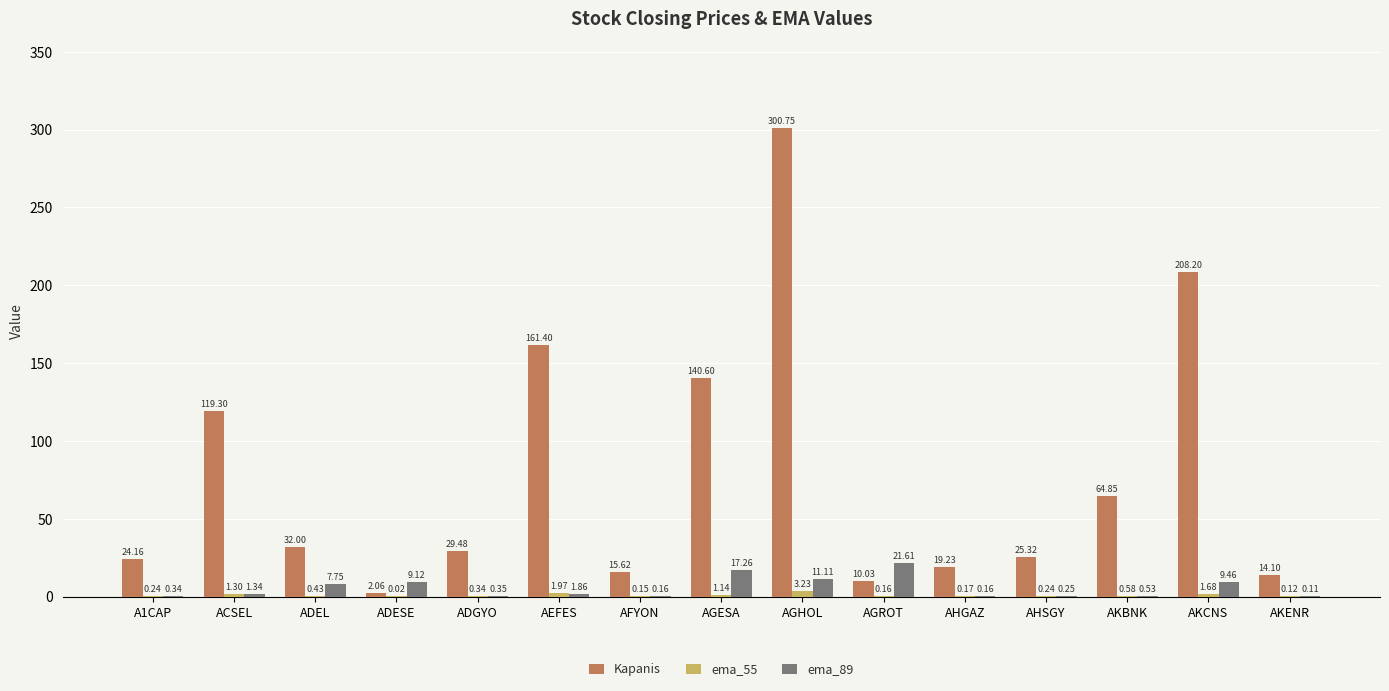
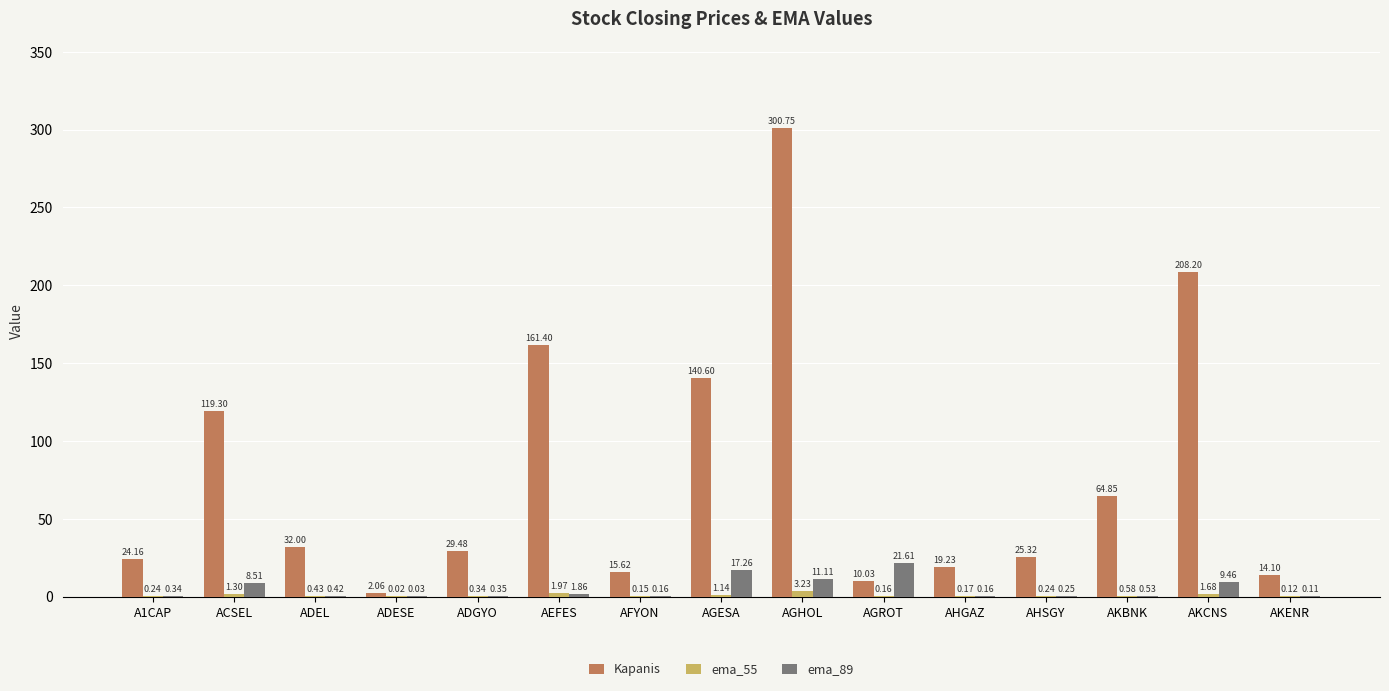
  {
    "ema_89": {
      "A1CAP": 0.34,
-     "ACSEL": 1.34,
-     "ADEL": 7.75,
-     "ADESE": 9.12,
+     "ACSEL": 8.51,
+     "ADEL": 0.42,
+     "ADESE": 0.03,
      "ADGYO": 0.35,
      "AEFES": 1.86,
      "AFYON": 0.16,
      "AGESA": 17.26,
      "AGHOL": 11.11,
      "AGROT": 21.61,
      "AHGAZ": 0.16,
      "AHSGY": 0.25,
      "AKBNK": 0.53,
      "AKCNS": 9.46,
      "AKENR": 0.11
    }
  }
